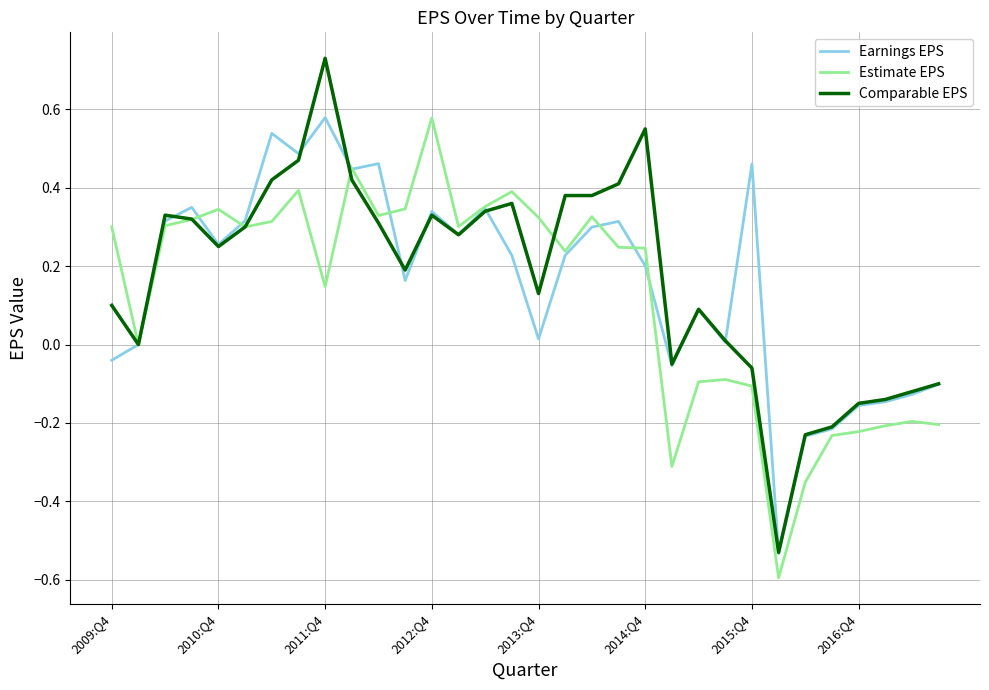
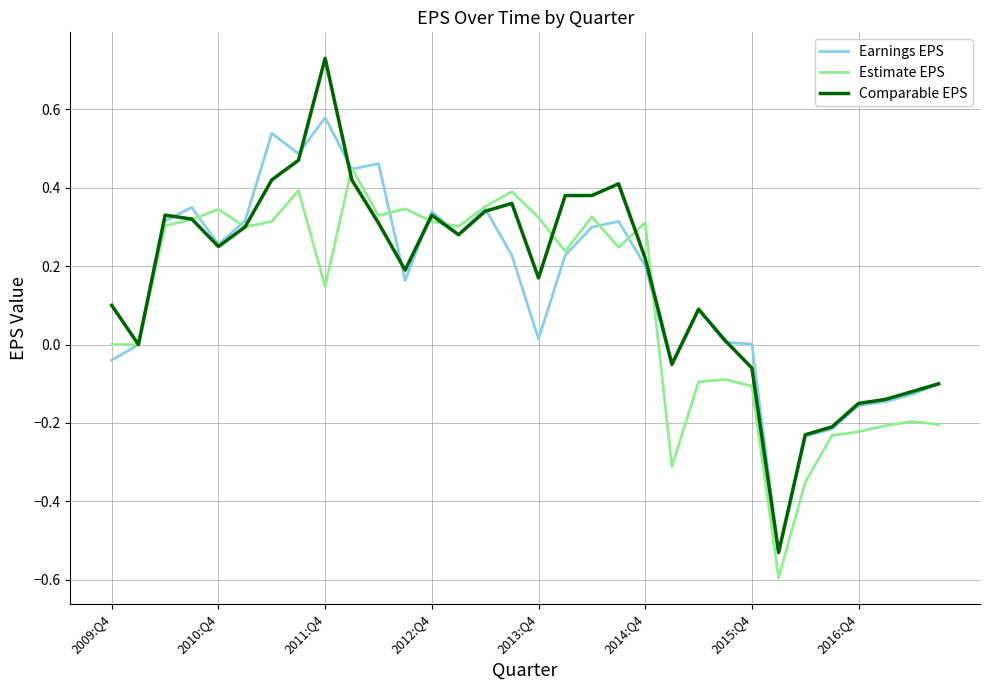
  {
    "Earnings EPS": {
      "2009:Q4": -0.04,
      "2011:Q4": 0.58,
      "2012:Q4": 0.34,
      "2013:Q4": 0.01,
      "2014:Q4": 0.20,
-     "2015:Q4": 0.46
+     "2015:Q4": 0.00
    },
    "Estimate EPS": {
-     "2009:Q4": 0.3,
+     "2009:Q4": 0.0,
      "2010:Q4": 0.35,
      "2011:Q4": 0.15,
-     "2012:Q4": 0.58,
+     "2012:Q4": 0.31,
      "2013:Q4": 0.32,
-     "2014:Q4": 0.25,
+     "2014:Q4": 0.31,
      "2015:Q4": -0.11,
      "2016:Q4": -0.22
    },
    "Comparable EPS": {
      "2009:Q4": 0.10,
      "2011:Q4": 0.73,
      "2012:Q4": 0.33,
-     "2013:Q4": 0.13,
-     "2014:Q4": 0.55,
+     "2013:Q4": 0.17,
+     "2014:Q4": 0.22,
      "2015:Q4": -0.06
    }
  }
